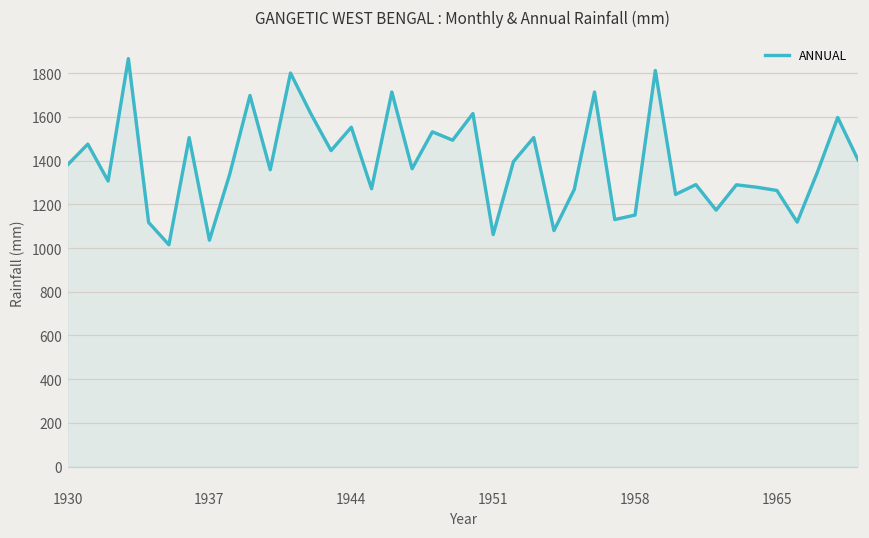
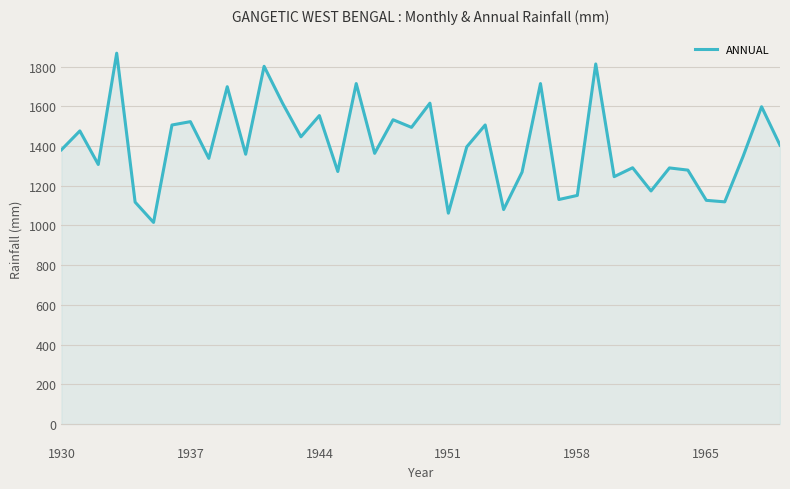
  {
    "1930": 1380,
-   "1937": 1040,
+   "1937": 1520,
    "1944": 1550,
    "1951": 1060,
    "1958": 1150,
-   "1965": 1260
+   "1965": 1130
  }
